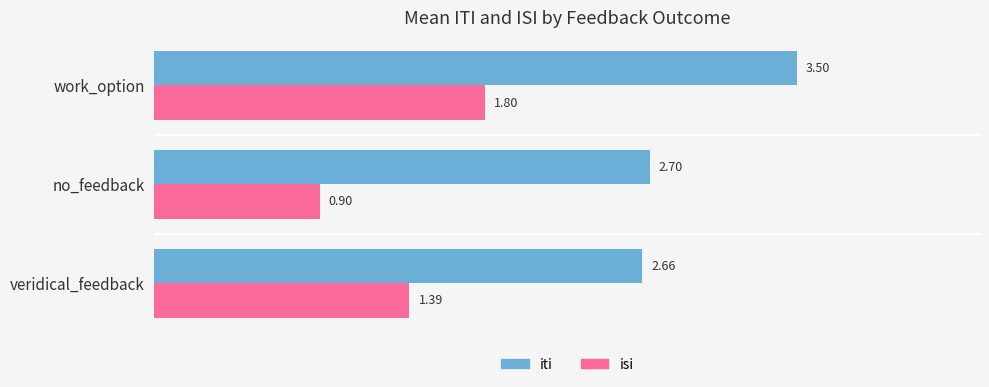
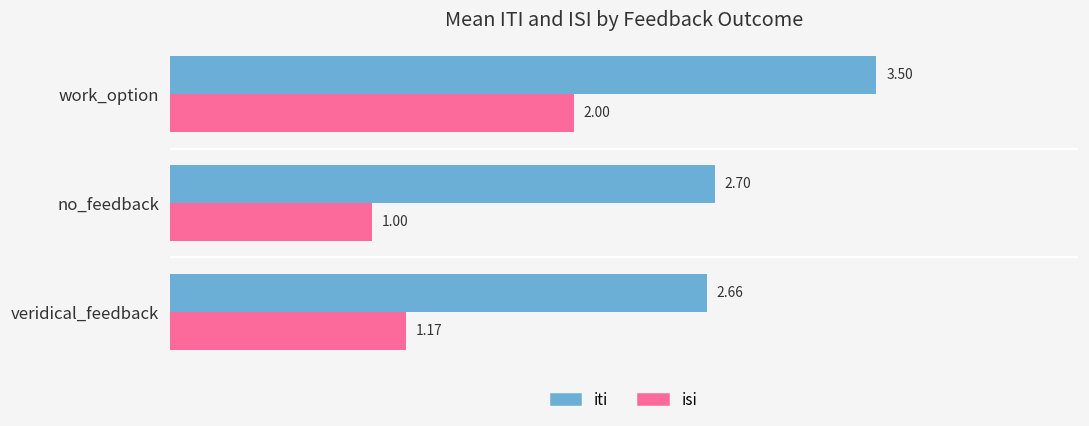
  {
    "iti": {
      "work_option": 3.50,
      "no_feedback": 2.70,
      "veridical_feedback": 2.66
    },
    "isi": {
-     "work_option": 1.80,
-     "no_feedback": 0.90,
-     "veridical_feedback": 1.39
+     "work_option": 2.00,
+     "no_feedback": 1.00,
+     "veridical_feedback": 1.17
    }
  }
